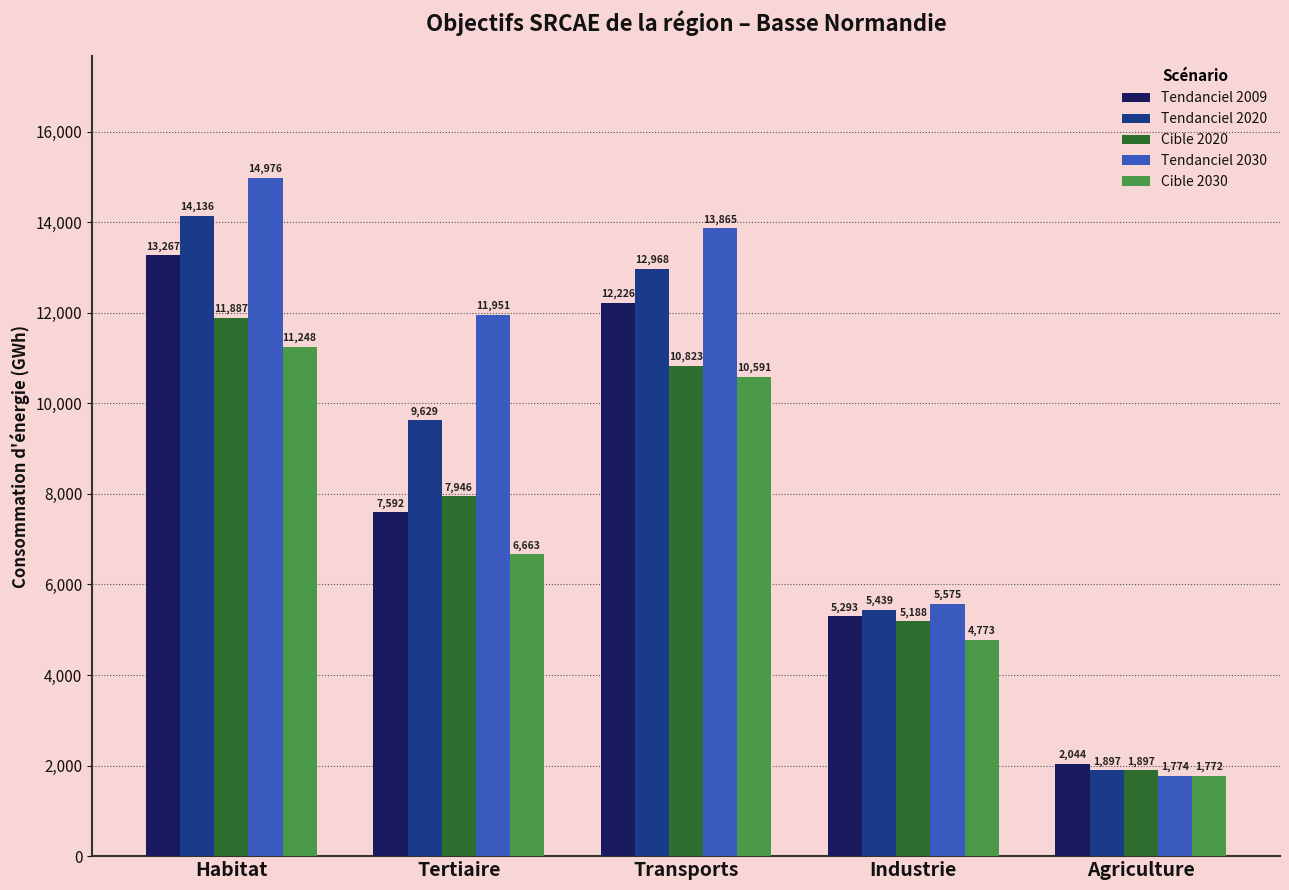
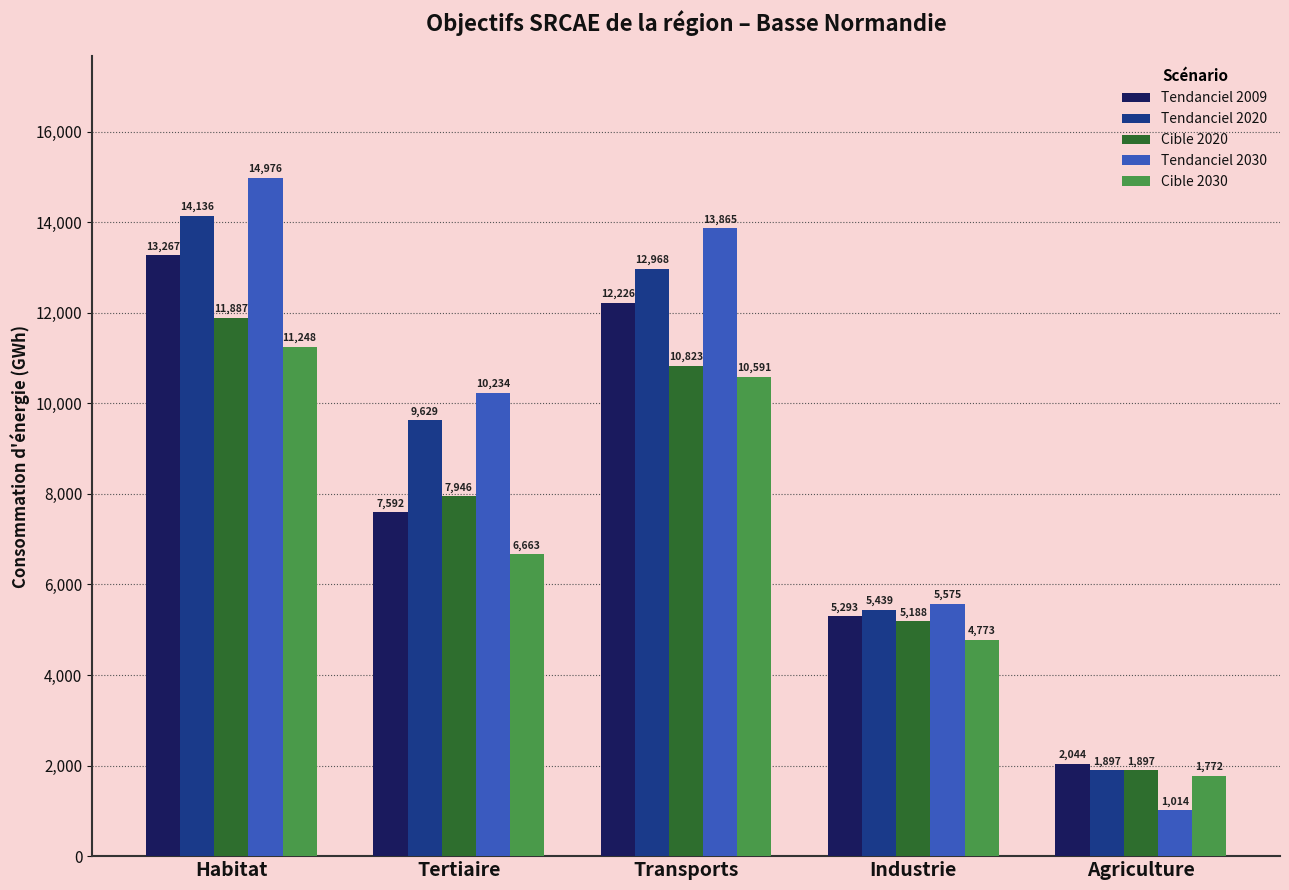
  {
    "Tendanciel 2030": {
      "Habitat": "14,976",
-     "Tertiaire": "11,951",
+     "Tertiaire": "10,234",
      "Transports": "13,865",
      "Industrie": "5,575",
-     "Agriculture": "1,774"
+     "Agriculture": "1,014"
    }
  }
